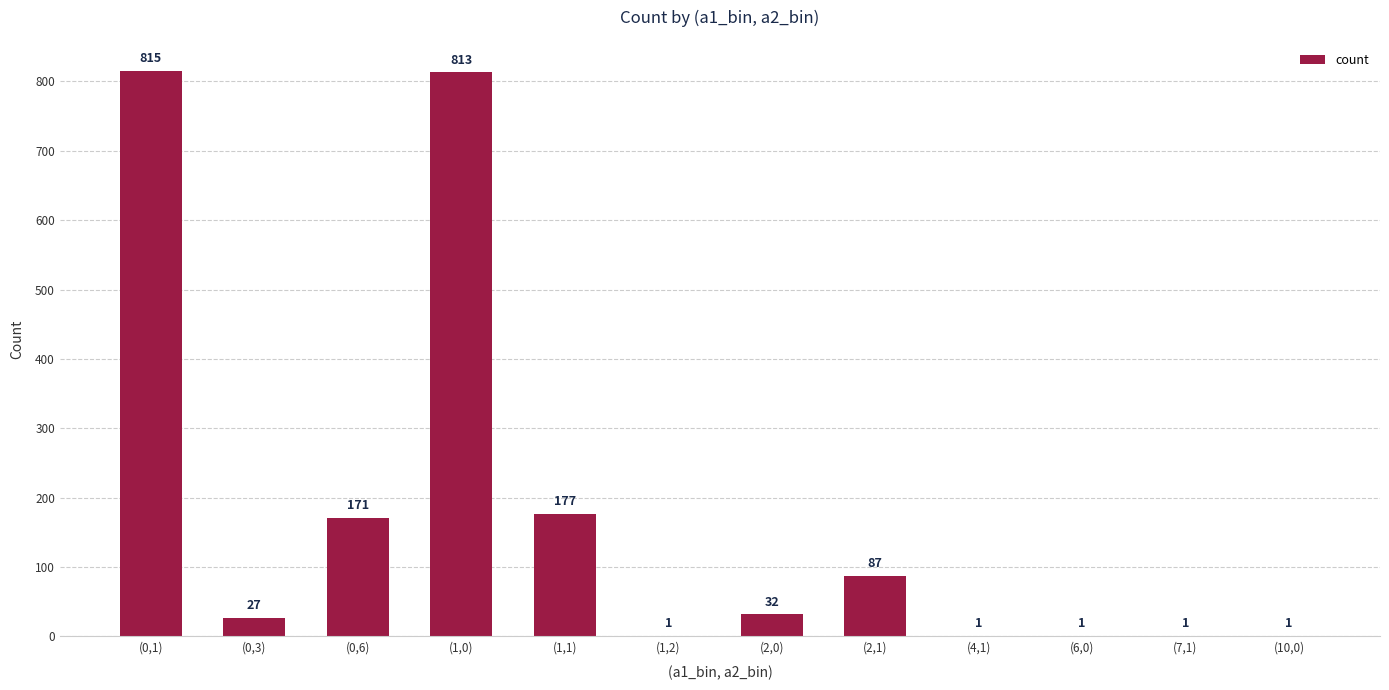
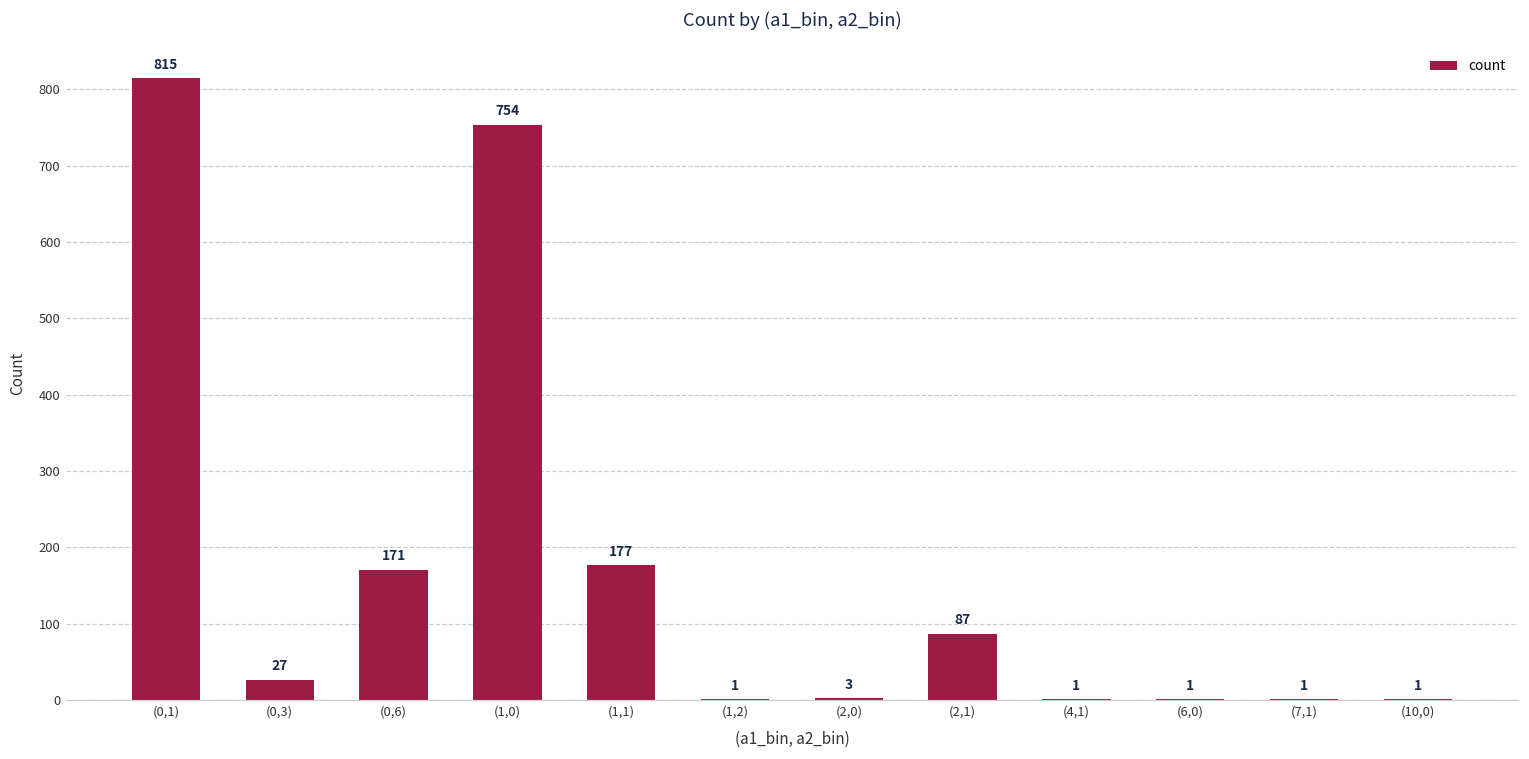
  {
    "(0,1)": 815,
    "(0,3)": 27,
    "(0,6)": 171,
-   "(1,0)": 813,
+   "(1,0)": 754,
    "(1,1)": 177,
    "(1,2)": 1,
-   "(2,0)": 32,
+   "(2,0)": 3,
    "(2,1)": 87,
    "(4,1)": 1,
    "(6,0)": 1,
    "(7,1)": 1,
    "(10,0)": 1
  }
